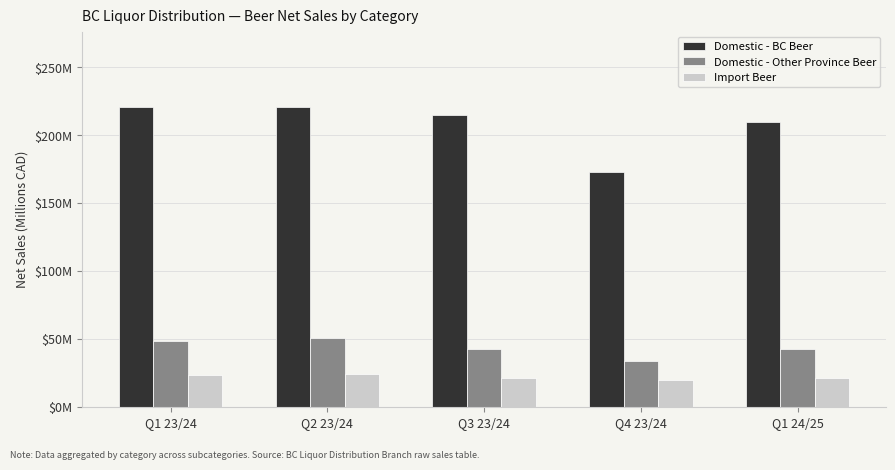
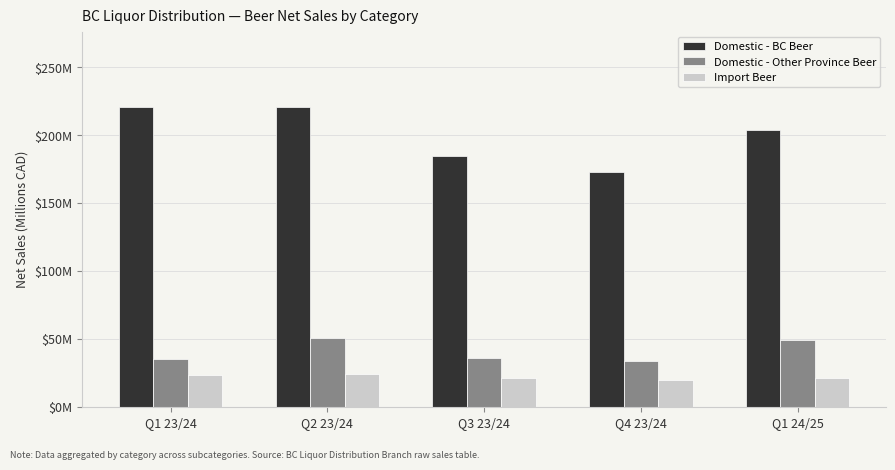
  {
    "Domestic - BC Beer": {
      "Q1 23/24": "$221000000",
      "Q2 23/24": "$221000000",
-     "Q3 23/24": "$214000000",
+     "Q3 23/24": "$185000000",
      "Q4 23/24": "$173000000",
-     "Q1 24/25": "$210000000"
+     "Q1 24/25": "$203000000"
    },
    "Domestic - Other Province Beer": {
-     "Q1 23/24": "$49000000",
+     "Q1 23/24": "$36000000",
      "Q2 23/24": "$50000000",
-     "Q3 23/24": "$43000000",
+     "Q3 23/24": "$36000000",
      "Q4 23/24": "$34000000",
-     "Q1 24/25": "$42000000"
+     "Q1 24/25": "$49000000"
    },
    "Import Beer": {
      "Q1 23/24": "$24000000",
      "Q2 23/24": "$24000000",
      "Q3 23/24": "$21000000",
      "Q4 23/24": "$19000000",
      "Q1 24/25": "$21000000"
    }
  }
